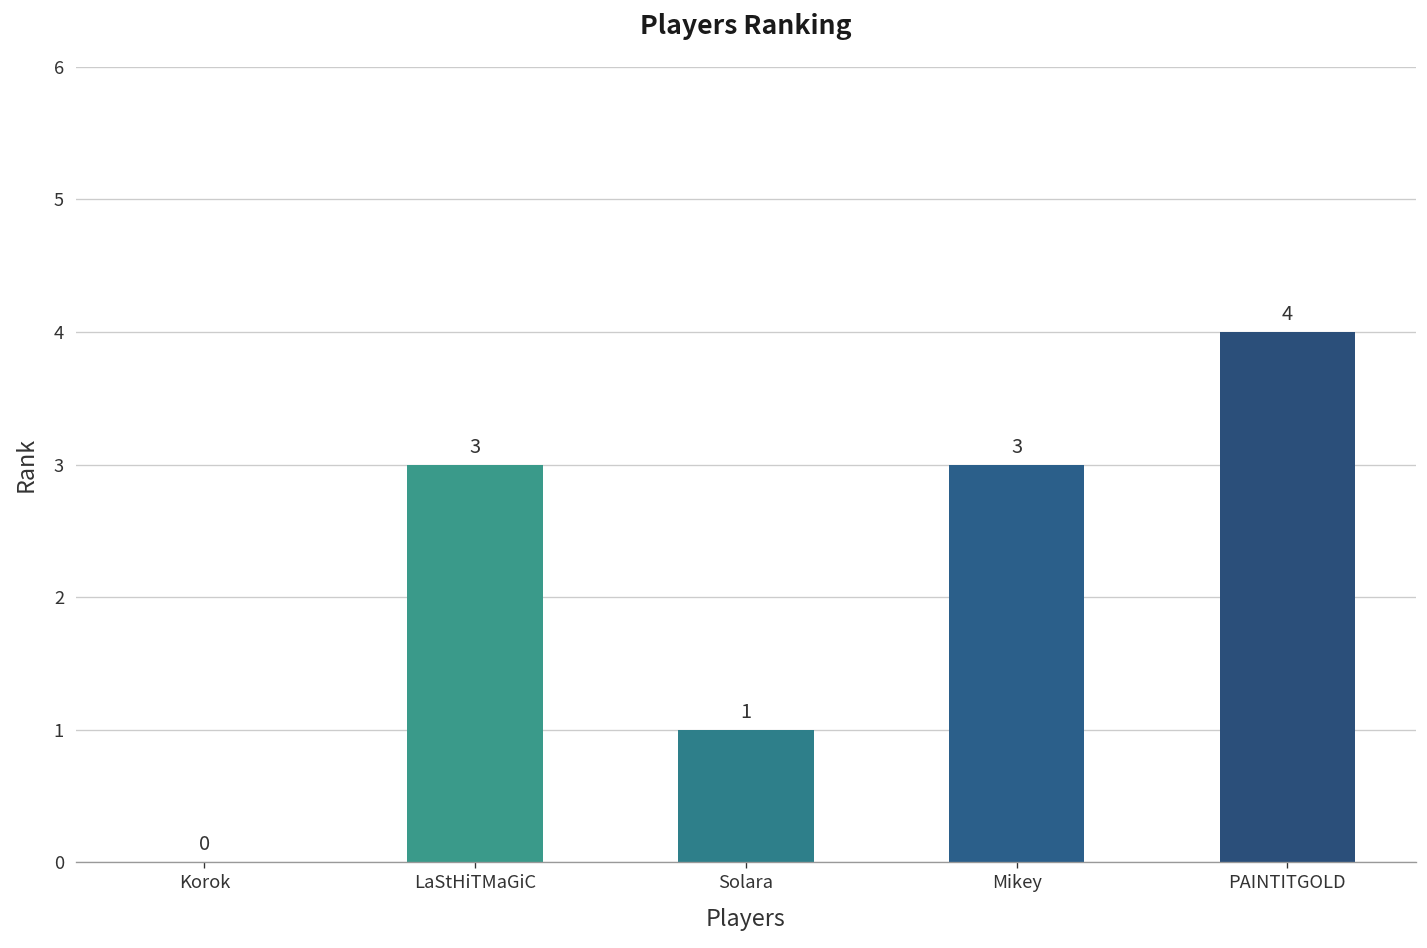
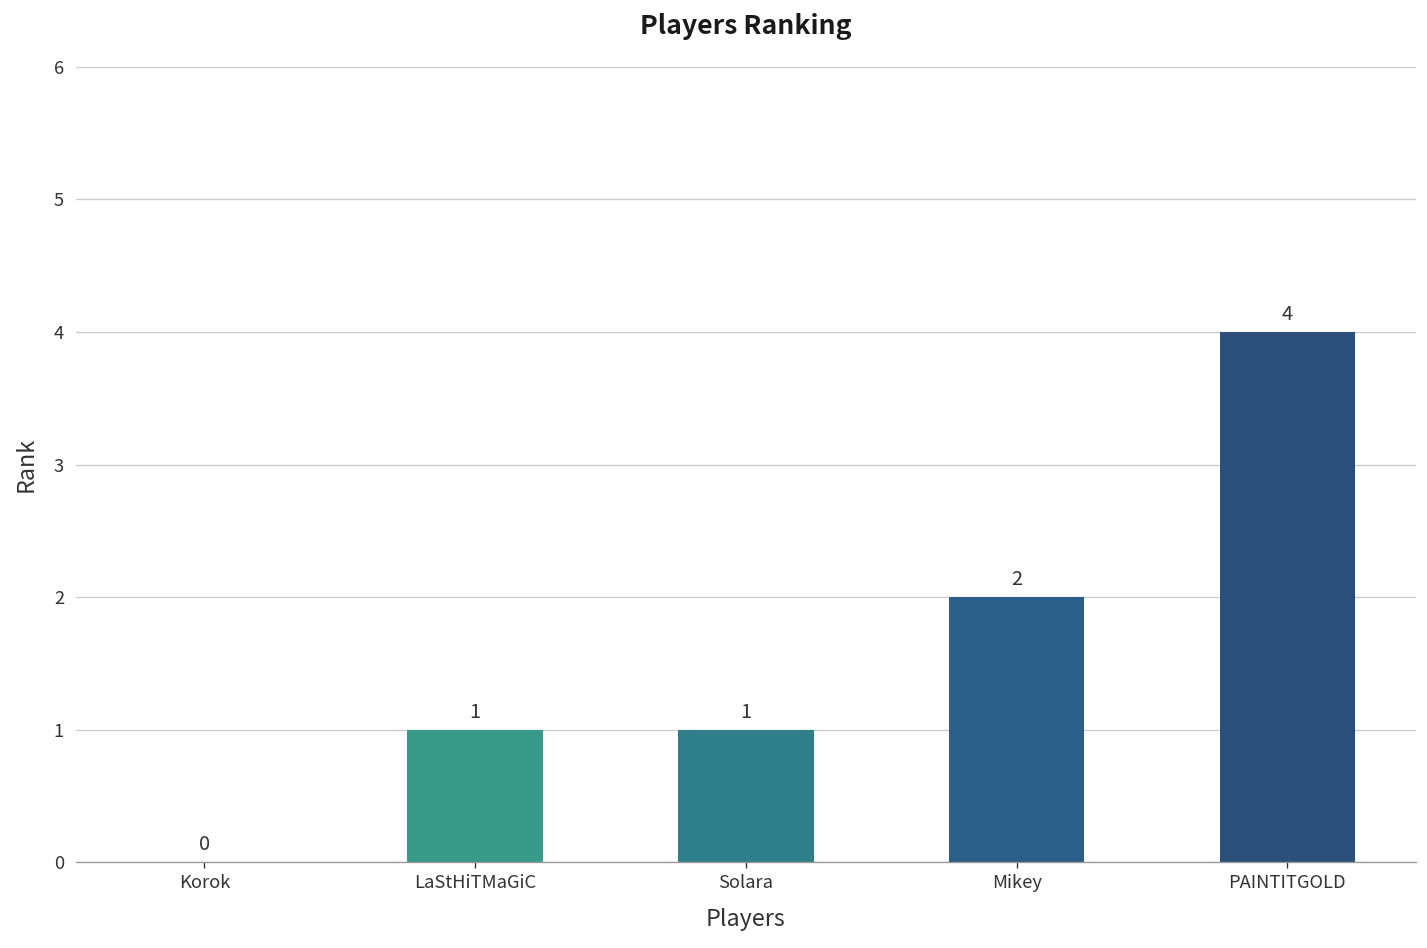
  {
    "Korok": 0,
-   "LaStHiTMaGiC": 3,
+   "LaStHiTMaGiC": 1,
    "Solara": 1,
-   "Mikey": 3,
+   "Mikey": 2,
    "PAINTITGOLD": 4
  }
